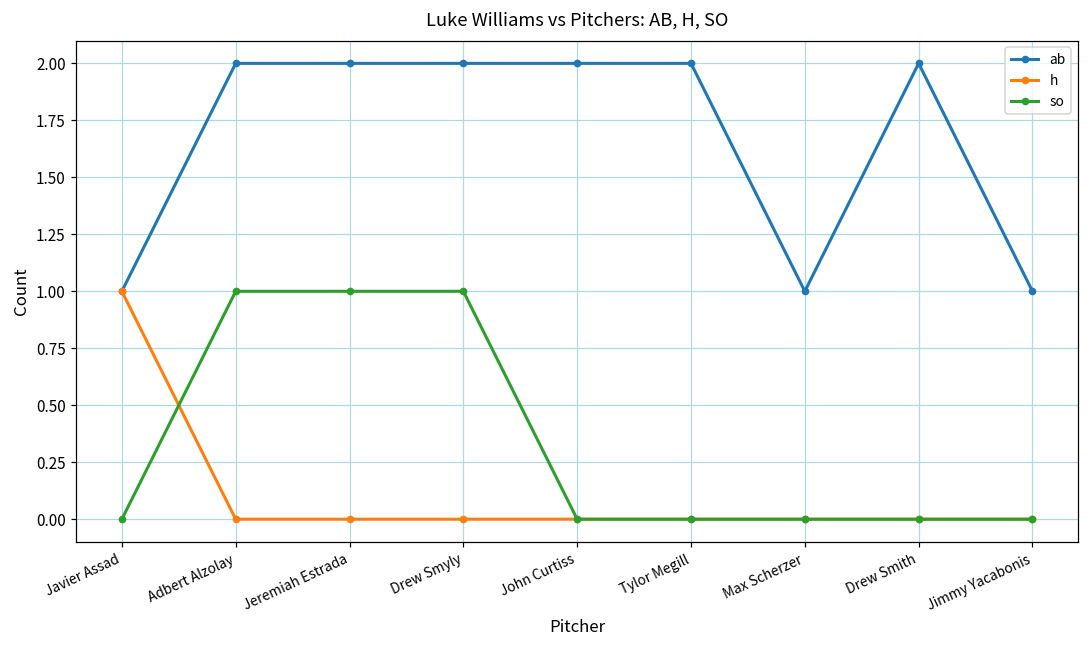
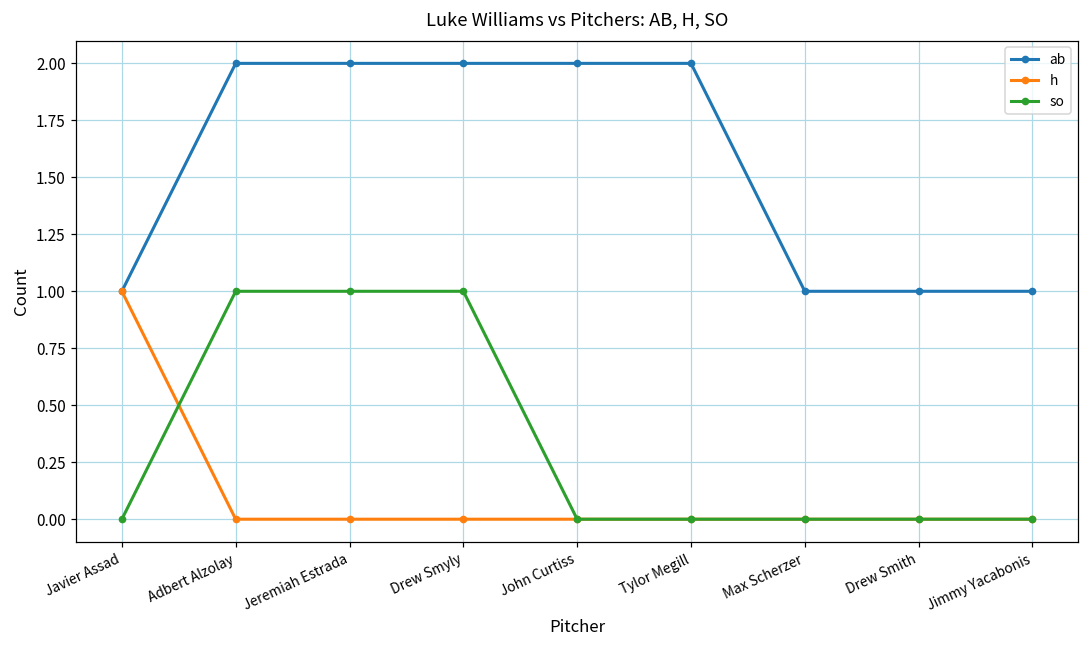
  {
    "ab": {
      "Adbert Alzolay": 2,
      "Jeremiah Estrada": 2,
      "Drew Smyly": 2,
      "John Curtiss": 2,
      "Tylor Megill": 2,
      "Max Scherzer": 1,
-     "Drew Smith": 2,
+     "Drew Smith": 1,
      "Jimmy Yacabonis": 1
    },
    "h": {
      "Adbert Alzolay": 0,
      "Jeremiah Estrada": 0,
      "Drew Smyly": 0
    },
    "so": {
      "Javier Assad": 0,
      "Adbert Alzolay": 1,
      "Jeremiah Estrada": 1,
      "Drew Smyly": 1
    }
  }
